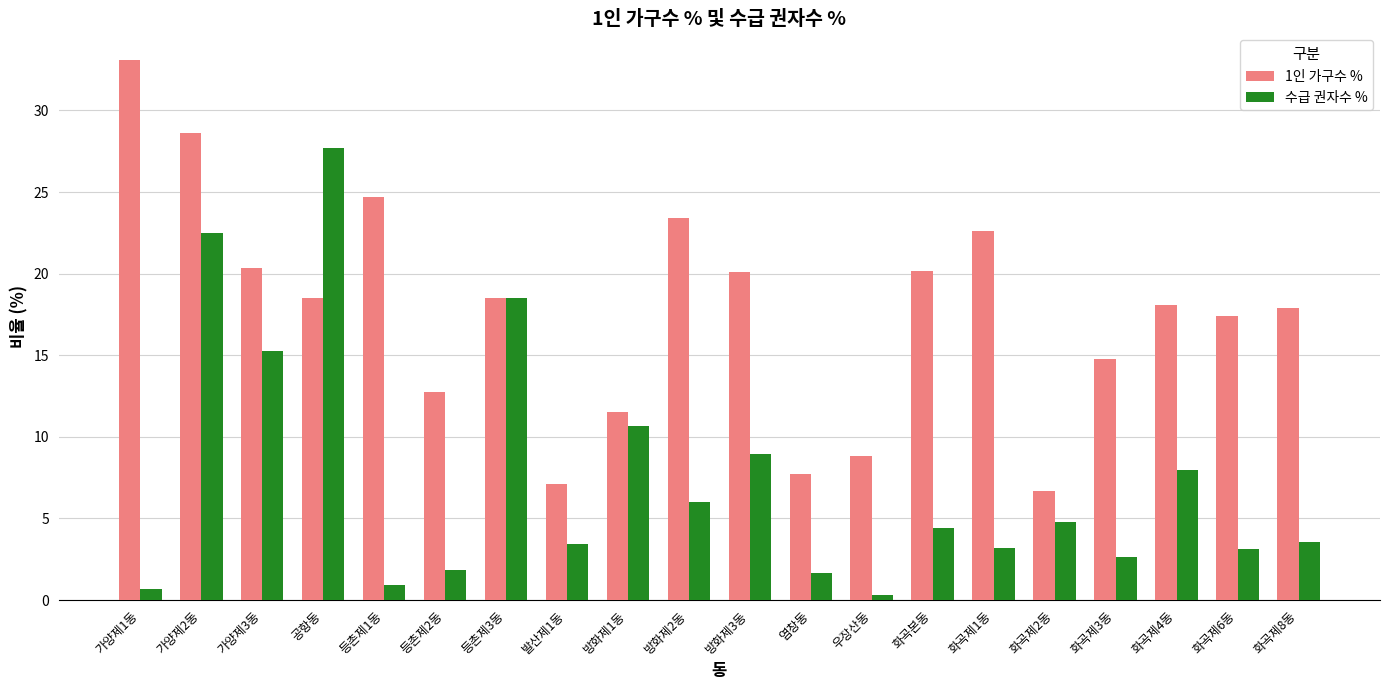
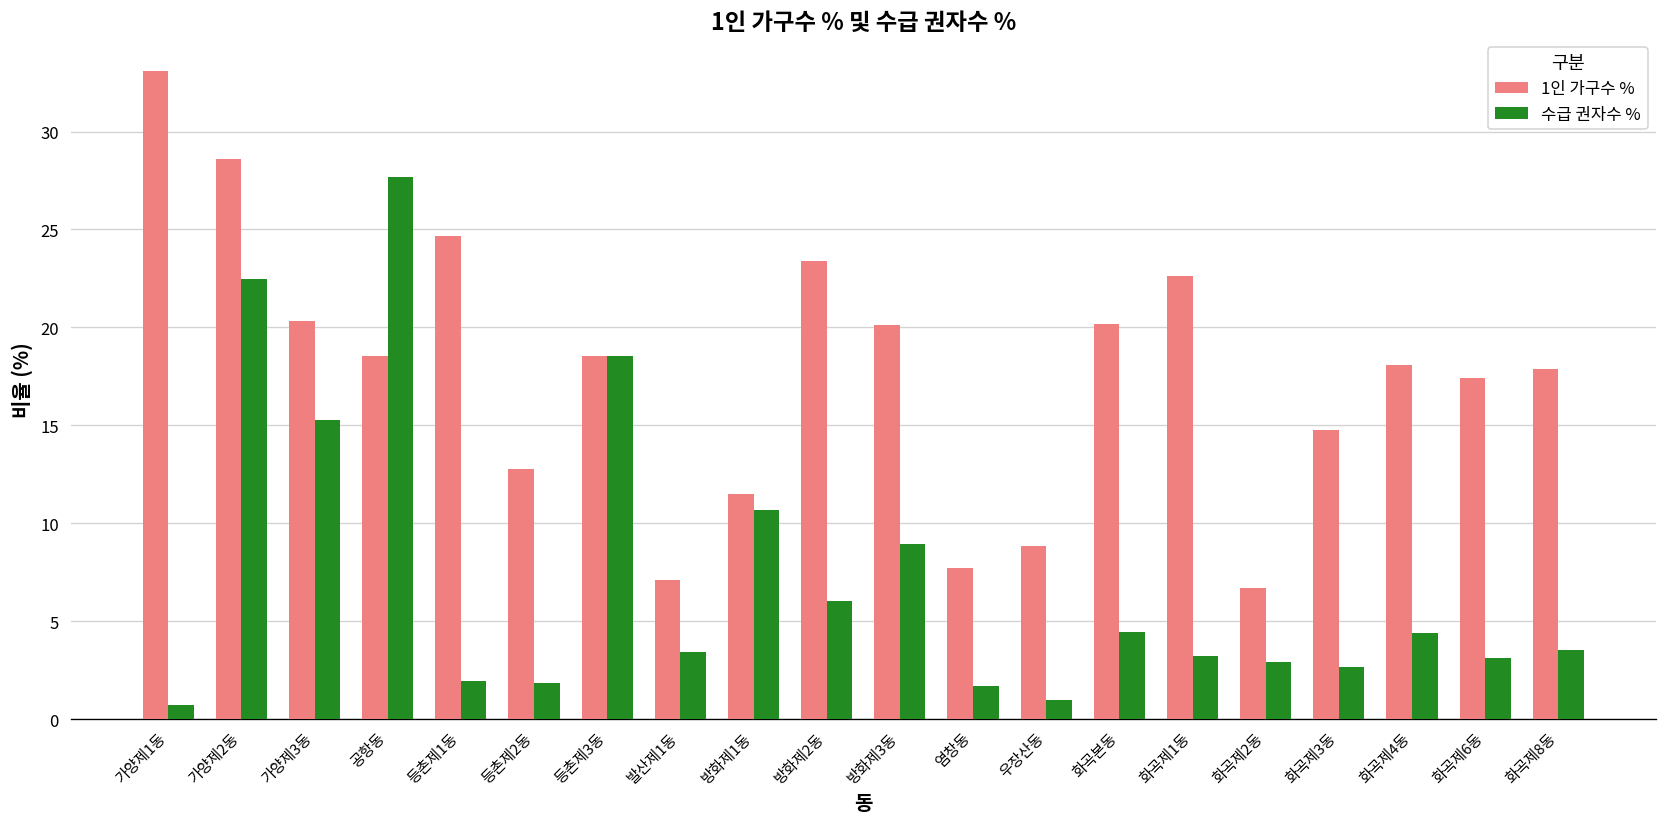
  {
    "1인 가구수 %": {
      "가양제1동": 33.1,
      "가양제2동": 28.6,
      "가양제3동": 20.3,
      "공항동": 18.5,
      "등촌제1동": 24.7,
      "등촌제2동": 12.7,
      "등촌제3동": 18.5,
      "발산제1동": 7.1,
      "방화제1동": 11.5,
      "방화제2동": 23.4,
      "방화제3동": 20.1,
      "염창동": 7.7,
      "우장산동": 8.8,
      "화곡본동": 20.2,
      "화곡제1동": 22.6,
      "화곡제2동": 6.7,
      "화곡제3동": 14.8,
      "화곡제4동": 18.1,
      "화곡제6동": 17.4,
      "화곡제8동": 17.9
    },
    "수급 권자수 %": {
      "가양제1동": 0.7,
      "가양제2동": 22.5,
      "가양제3동": 15.2,
      "공항동": 27.7,
-     "등촌제1동": 0.9,
+     "등촌제1동": 2.0,
      "등촌제2동": 1.9,
      "등촌제3동": 18.5,
      "발산제1동": 3.4,
      "방화제1동": 10.7,
      "방화제2동": 6.0,
      "방화제3동": 8.9,
      "염창동": 1.7,
-     "우장산동": 0.3,
+     "우장산동": 1.0,
      "화곡본동": 4.4,
      "화곡제1동": 3.2,
-     "화곡제2동": 4.8,
+     "화곡제2동": 2.9,
      "화곡제3동": 2.6,
-     "화곡제4동": 8.0,
+     "화곡제4동": 4.4,
      "화곡제6동": 3.1,
      "화곡제8동": 3.6
    }
  }
